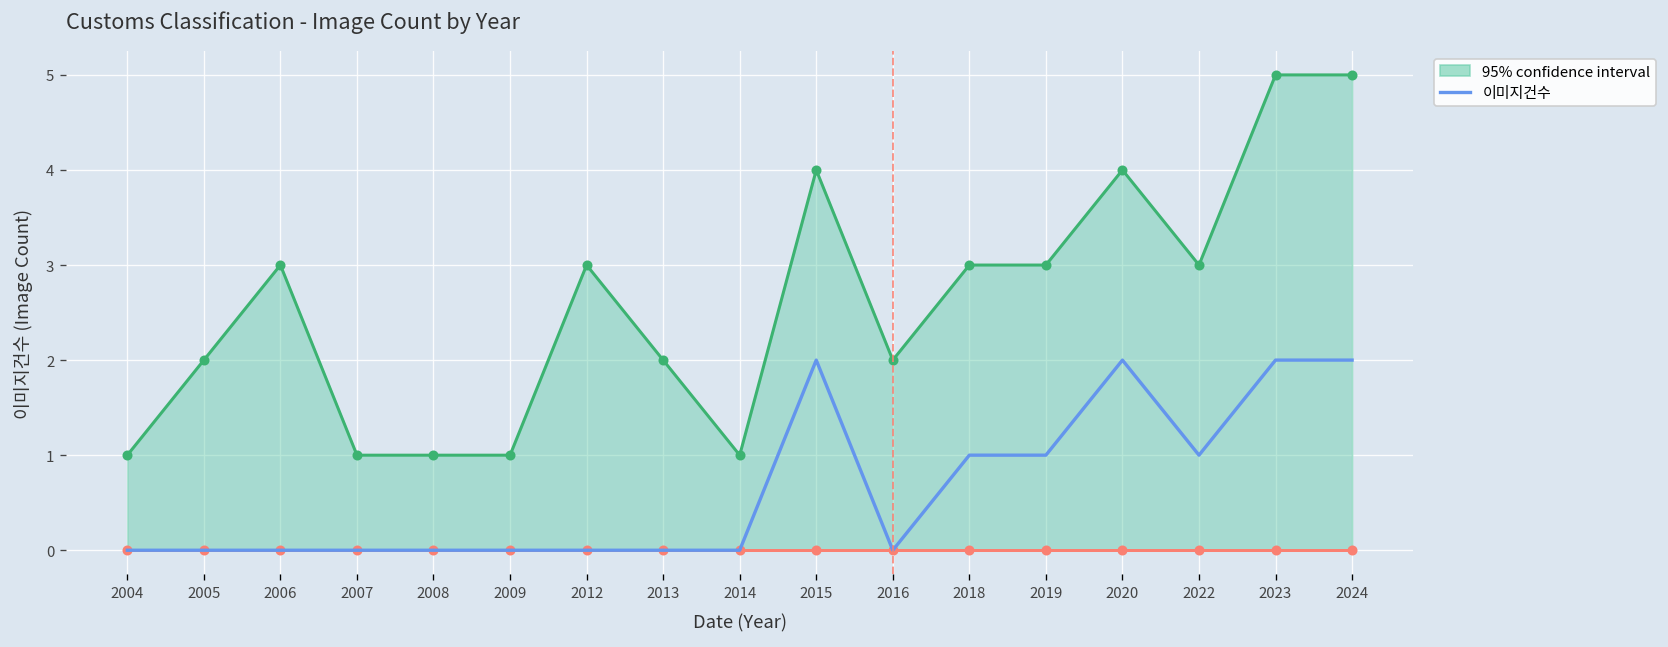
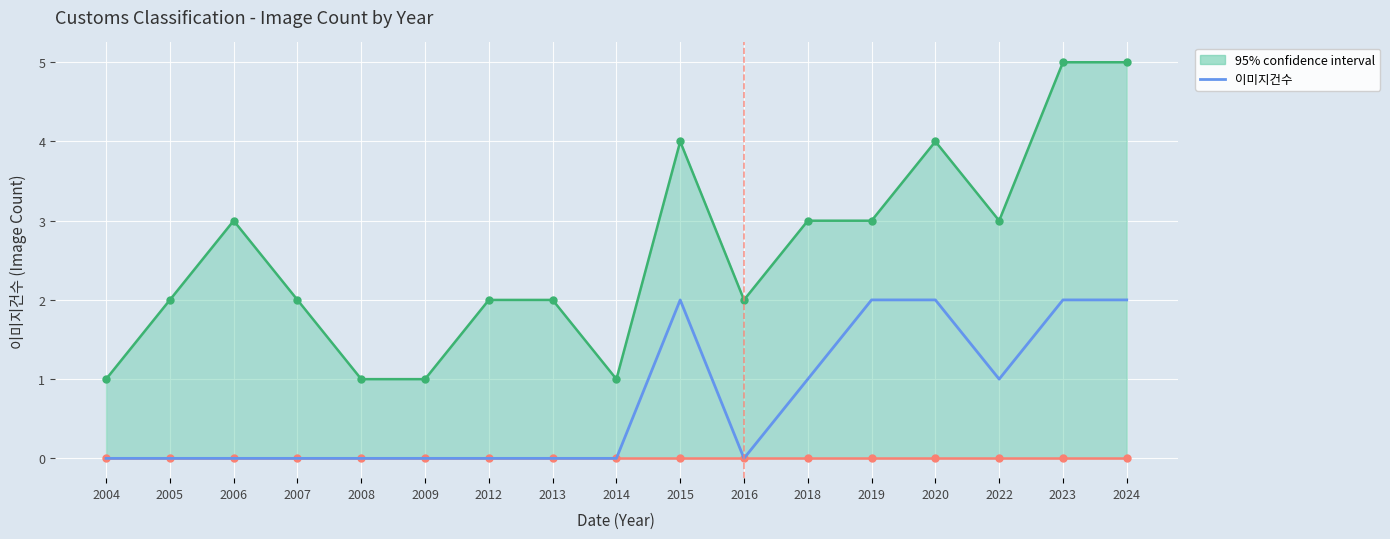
  {
    "95% confidence interval": {
      "2004": 1,
      "2005": 2,
      "2006": 3,
-     "2007": 1,
+     "2007": 2,
      "2008": 1,
      "2009": 1,
-     "2012": 3,
+     "2012": 2,
      "2013": 2,
      "2014": 1,
      "2015": 4,
      "2016": 2,
      "2018": 3,
      "2019": 3,
      "2020": 4,
      "2022": 3,
      "2023": 5,
      "2024": 5
    },
    "이미지건수": {
      "2015": 2,
      "2018": 1,
-     "2019": 1,
+     "2019": 2,
      "2020": 2,
      "2022": 1,
      "2023": 2,
      "2024": 2
    }
  }
